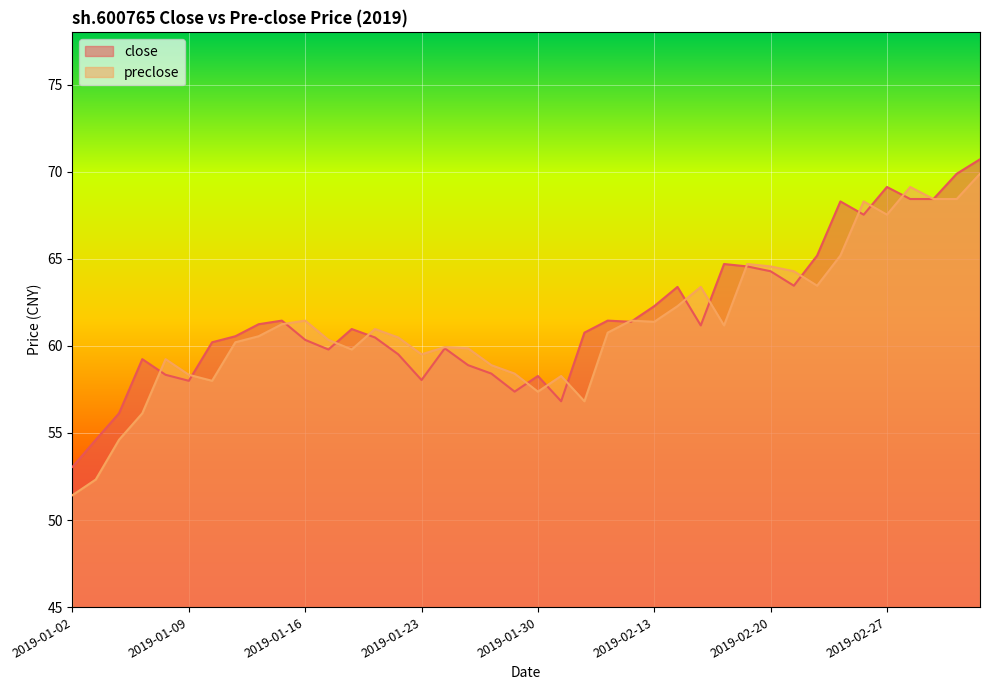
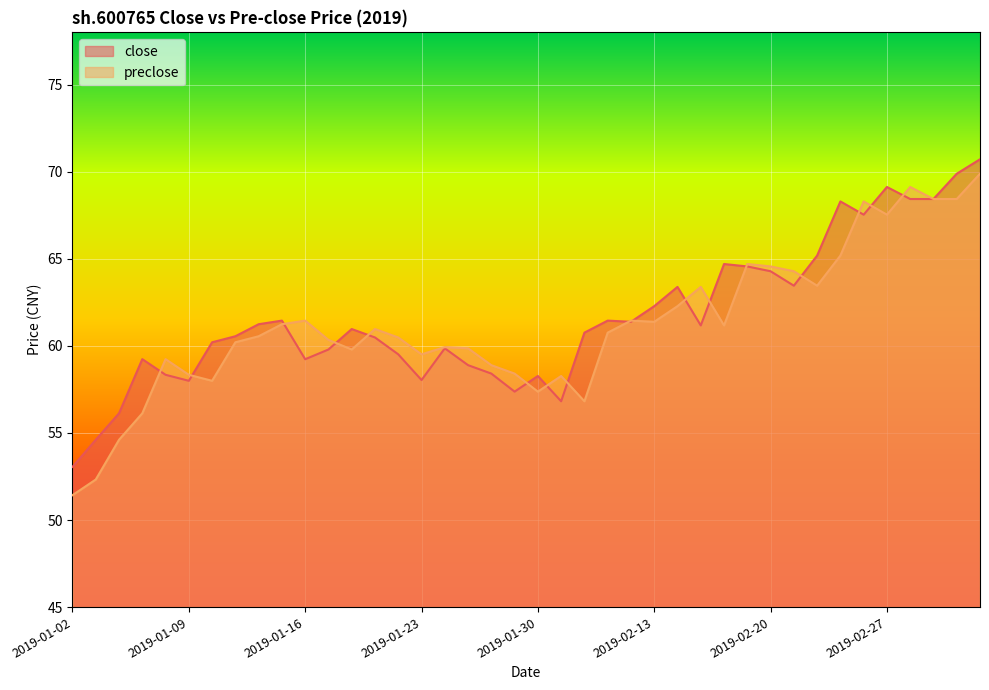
  {
    "close": {
      "2019-01-02": 53.1,
      "2019-01-09": 58.0,
-     "2019-01-16": 60.3,
+     "2019-01-16": 59.2,
      "2019-01-23": 58.0,
      "2019-01-30": 58.3,
      "2019-02-13": 62.3,
      "2019-02-20": 64.3,
      "2019-02-27": 69.1
    },
    "preclose": {
      "2019-01-02": 51.4,
      "2019-01-09": 58.3,
      "2019-01-16": 61.5,
      "2019-01-23": 59.5,
      "2019-01-30": 57.4,
      "2019-02-13": 61.4,
      "2019-02-20": 64.6,
      "2019-02-27": 67.5
    }
  }
